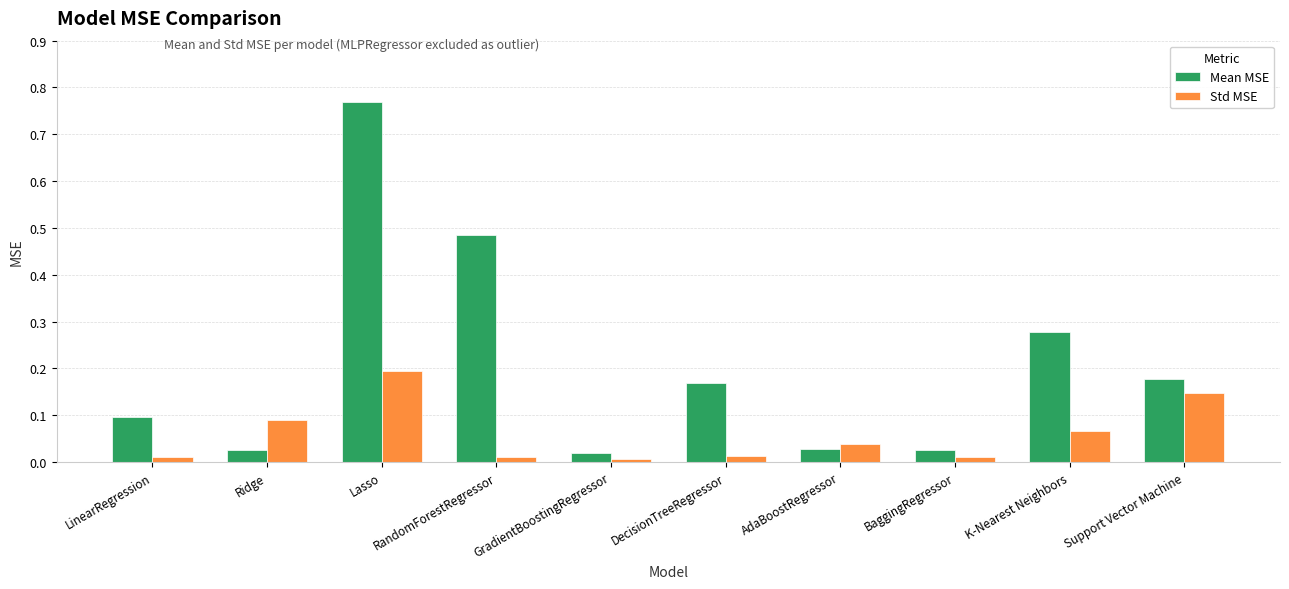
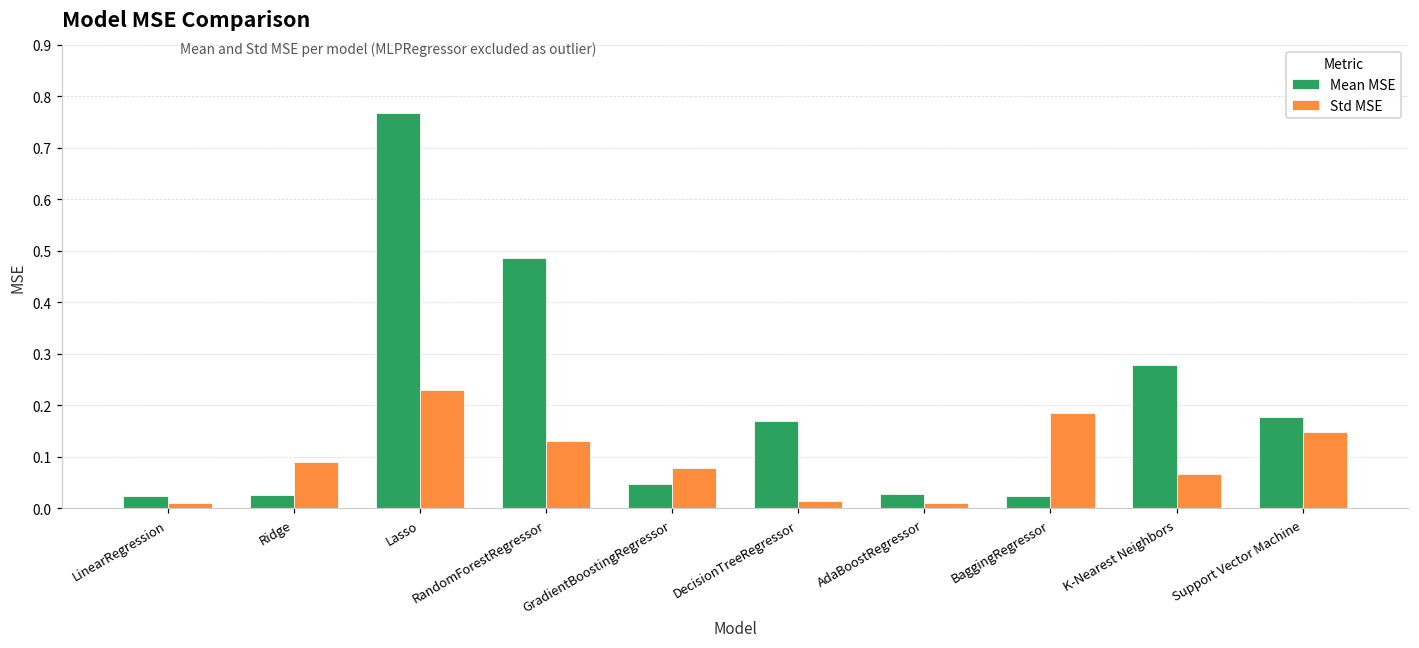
  {
    "Mean MSE": {
-     "LinearRegression": 0.10,
+     "LinearRegression": 0.02,
      "Ridge": 0.02,
      "Lasso": 0.77,
      "RandomForestRegressor": 0.49,
-     "GradientBoostingRegressor": 0.02,
+     "GradientBoostingRegressor": 0.05,
      "DecisionTreeRegressor": 0.17,
      "AdaBoostRegressor": 0.03,
      "BaggingRegressor": 0.02,
      "K-Nearest Neighbors": 0.28,
      "Support Vector Machine": 0.18
    },
    "Std MSE": {
      "LinearRegression": 0.01,
      "Ridge": 0.09,
-     "Lasso": 0.19,
-     "RandomForestRegressor": 0.01,
-     "GradientBoostingRegressor": 0.01,
+     "Lasso": 0.23,
+     "RandomForestRegressor": 0.13,
+     "GradientBoostingRegressor": 0.08,
      "DecisionTreeRegressor": 0.01,
-     "AdaBoostRegressor": 0.04,
-     "BaggingRegressor": 0.01,
+     "AdaBoostRegressor": 0.01,
+     "BaggingRegressor": 0.18,
      "K-Nearest Neighbors": 0.07,
      "Support Vector Machine": 0.15
    }
  }
